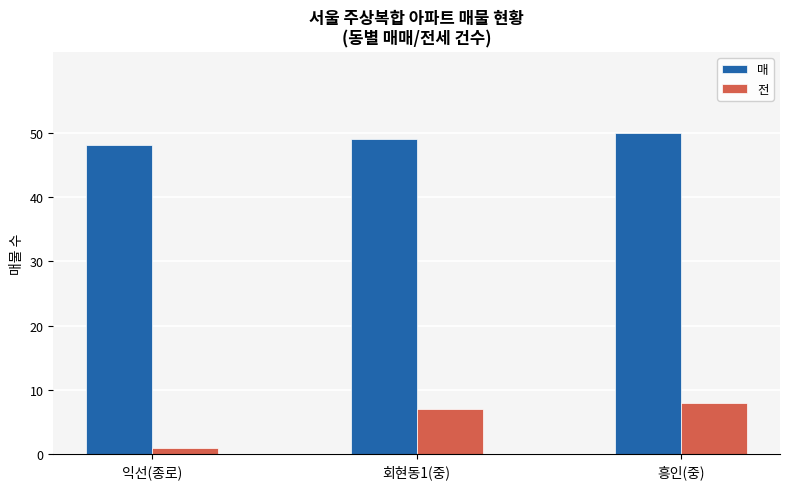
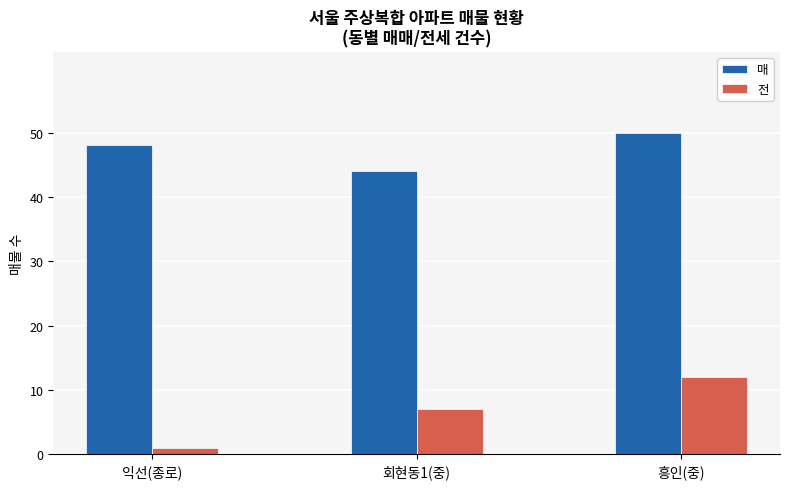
  {
    "매": {
      "익선(종로)": 48,
-     "회현동1(중)": 49,
+     "회현동1(중)": 44,
      "흥인(중)": 50
    },
    "전": {
      "익선(종로)": 1,
      "회현동1(중)": 7,
-     "흥인(중)": 8
+     "흥인(중)": 12
    }
  }
